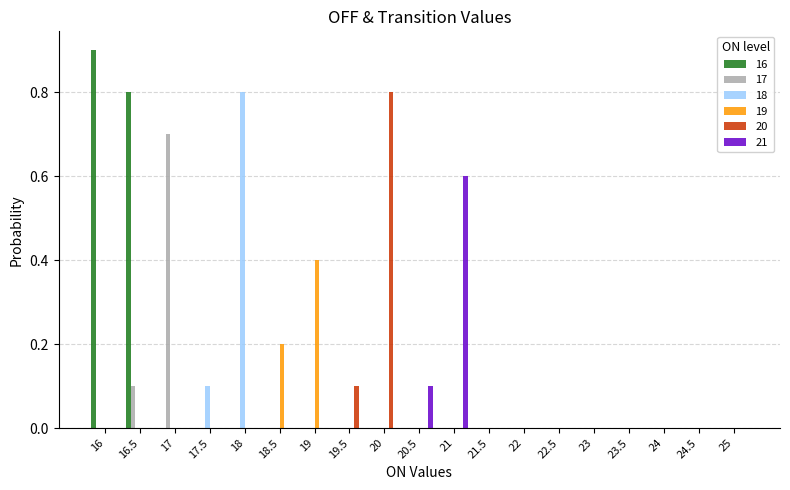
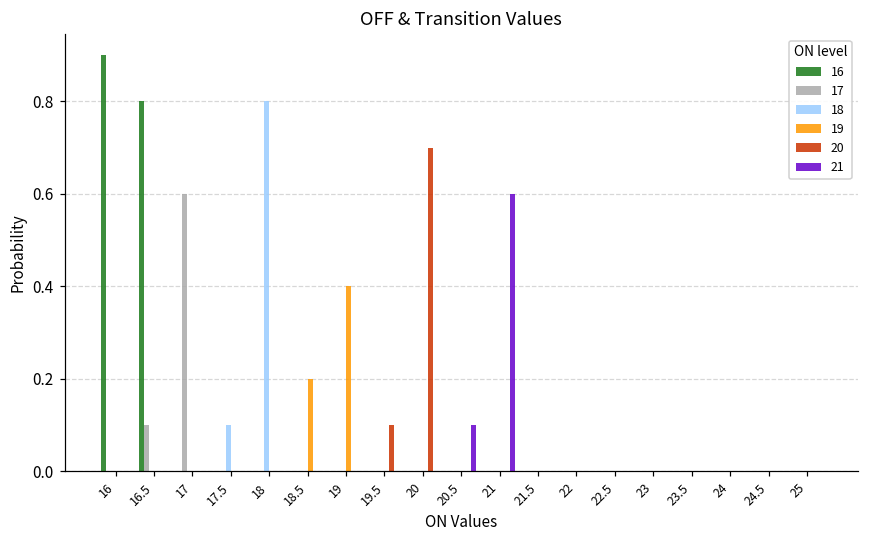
  {
    "16": {
      "16": 0.9,
      "16.5": 0.8,
      "17": 0.0,
      "17.5": 0.0,
      "18": 0.0,
      "18.5": 0.0,
      "19": 0.0,
      "19.5": 0.0,
      "20": 0.0,
      "20.5": 0.0,
      "21": 0.0,
      "21.5": 0.0,
      "22": 0.0,
      "22.5": 0.0,
      "23": 0.0,
      "23.5": 0.0,
      "24": 0.0,
      "24.5": 0.0,
      "25": 0.0
    },
    "17": {
      "16": 0.0,
      "16.5": 0.1,
-     "17": 0.7,
+     "17": 0.6,
      "17.5": 0.0,
      "18": 0.0,
      "18.5": 0.0,
      "19": 0.0,
      "19.5": 0.0,
      "20": 0.0,
      "20.5": 0.0,
      "21": 0.0,
      "21.5": 0.0,
      "22": 0.0,
      "22.5": 0.0,
      "23": 0.0,
      "23.5": 0.0,
      "24": 0.0,
      "24.5": 0.0,
      "25": 0.0
    },
    "18": {
      "16": 0.0,
      "16.5": 0.0,
      "17": 0.0,
      "17.5": 0.1,
      "18": 0.8,
      "18.5": 0.0,
      "19": 0.0,
      "19.5": 0.0,
      "20": 0.0,
      "20.5": 0.0,
      "21": 0.0,
      "21.5": 0.0,
      "22": 0.0,
      "22.5": 0.0,
      "23": 0.0,
      "23.5": 0.0,
      "24": 0.0,
      "24.5": 0.0,
      "25": 0.0
    },
    "19": {
      "16": 0.0,
      "16.5": 0.0,
      "17": 0.0,
      "17.5": 0.0,
      "18": 0.0,
      "18.5": 0.2,
      "19": 0.4,
      "19.5": 0.0,
      "20": 0.0,
      "20.5": 0.0,
      "21": 0.0,
      "21.5": 0.0,
      "22": 0.0,
      "22.5": 0.0,
      "23": 0.0,
      "23.5": 0.0,
      "24": 0.0,
      "24.5": 0.0,
      "25": 0.0
    },
    "20": {
      "16": 0.0,
      "16.5": 0.0,
      "17": 0.0,
      "17.5": 0.0,
      "18": 0.0,
      "18.5": 0.0,
      "19": 0.0,
      "19.5": 0.1,
-     "20": 0.8,
+     "20": 0.7,
      "20.5": 0.0,
      "21": 0.0,
      "21.5": 0.0,
      "22": 0.0,
      "22.5": 0.0,
      "23": 0.0,
      "23.5": 0.0,
      "24": 0.0,
      "24.5": 0.0,
      "25": 0.0
    },
    "21": {
      "16": 0.0,
      "16.5": 0.0,
      "17": 0.0,
      "17.5": 0.0,
      "18": 0.0,
      "18.5": 0.0,
      "19": 0.0,
      "19.5": 0.0,
      "20": 0.0,
      "20.5": 0.1,
      "21": 0.6,
      "21.5": 0.0,
      "22": 0.0,
      "22.5": 0.0,
      "23": 0.0,
      "23.5": 0.0,
      "24": 0.0,
      "24.5": 0.0,
      "25": 0.0
    }
  }
